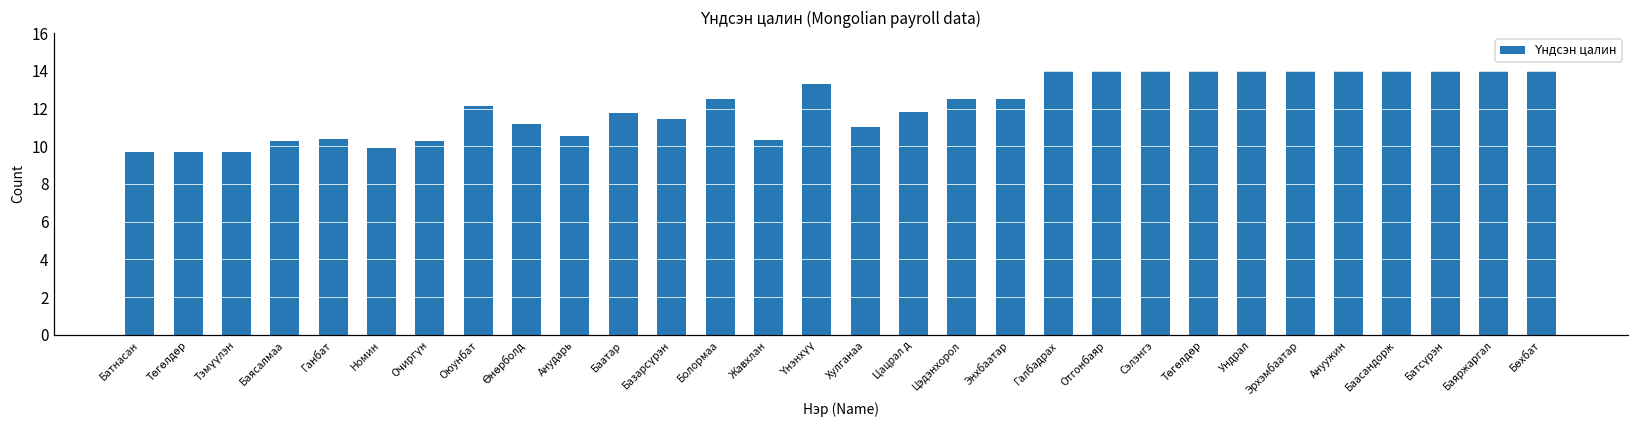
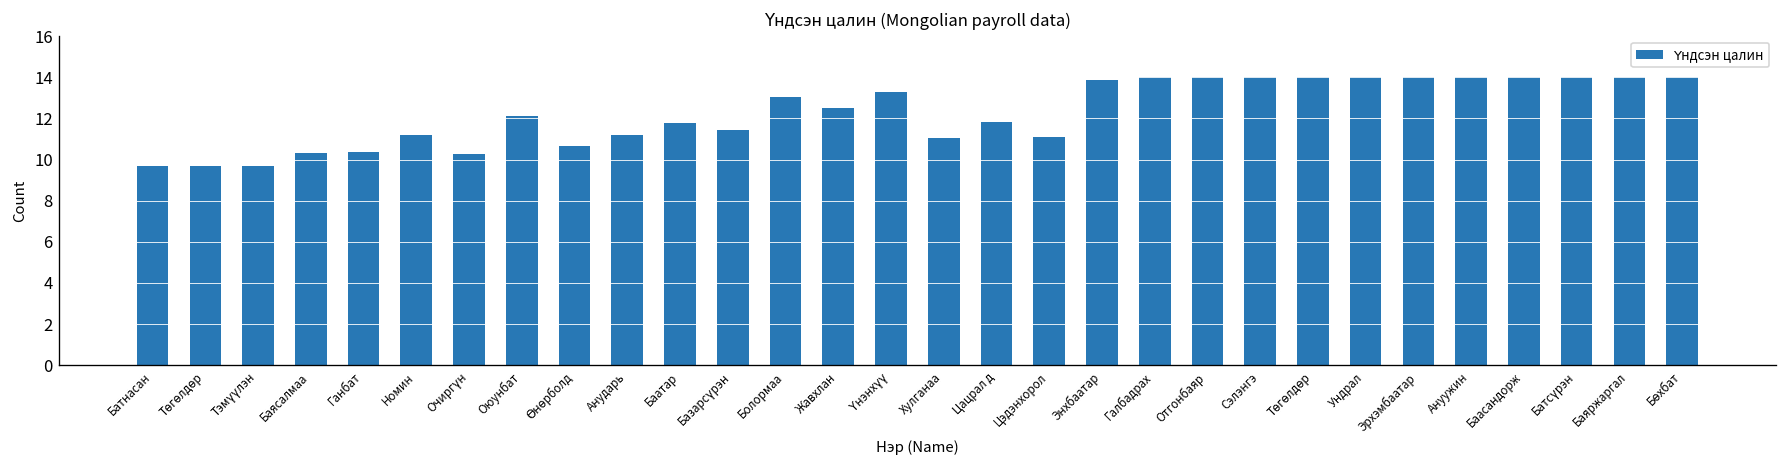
  {
    "Батнасан": 9.7,
    "Тэмүүлэн": 9.7,
    "Баясалмаа": 10.3,
    "Ганбат": 10.4,
-   "Номин": 9.9,
+   "Номин": 11.2,
    "Очиргүн": 10.3,
    "Оюунбат": 12.1,
-   "Өнөрболд": 11.2,
-   "Анударь": 10.5,
+   "Өнөрболд": 10.6,
+   "Анударь": 11.2,
    "Баатар": 11.8,
    "Базарсүрэн": 11.4,
-   "Болормаа": 12.5,
-   "Жавхлан": 10.3,
+   "Болормаа": 13.1,
+   "Жавхлан": 12.5,
    "Үнэнхүү": 13.3,
    "Хулганаа": 11.0,
    "Цацрал д": 11.8,
-   "Цэдэнхорол": 12.5,
-   "Энхбаатар": 12.5,
+   "Цэдэнхорол": 11.1,
+   "Энхбаатар": 13.9,
    "Галбадрах": 14.0,
    "Отгонбаяр": 14.0,
    "Сэлэнгэ": 14.0,
    "Ундрал": 14.0,
    "Эрхэмбаатар": 14.0,
    "Ануужин": 14.0,
    "Баасандорж": 14.0,
    "Батсүрэн": 14.0,
    "Баяржаргал": 14.0,
    "Бөхбат": 14.0
  }
